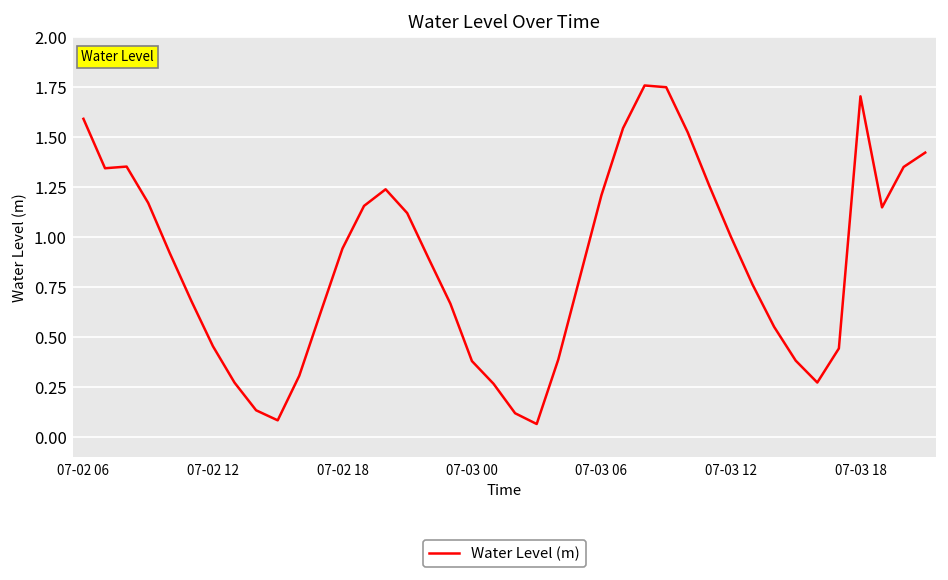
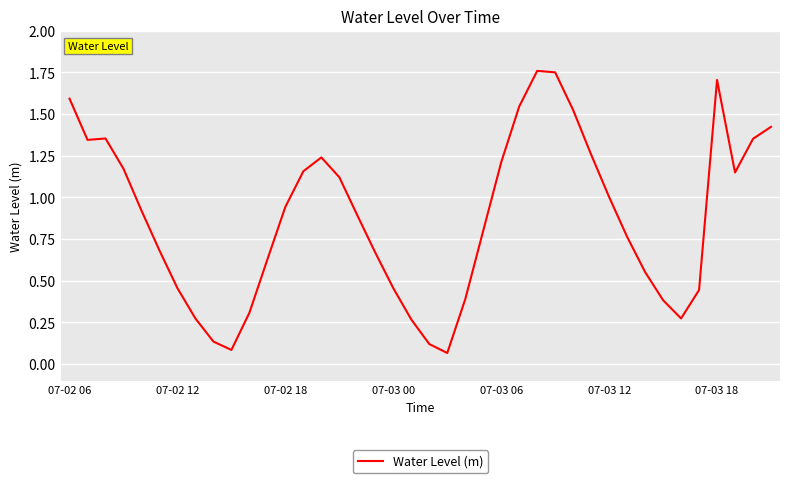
  {
    "07-02 06": 1.59,
    "07-02 12": 0.45,
    "07-02 18": 0.94,
-   "07-03 00": 0.38,
+   "07-03 00": 0.46,
    "07-03 06": 1.21,
    "07-03 12": 1.00,
    "07-03 18": 1.70
  }
